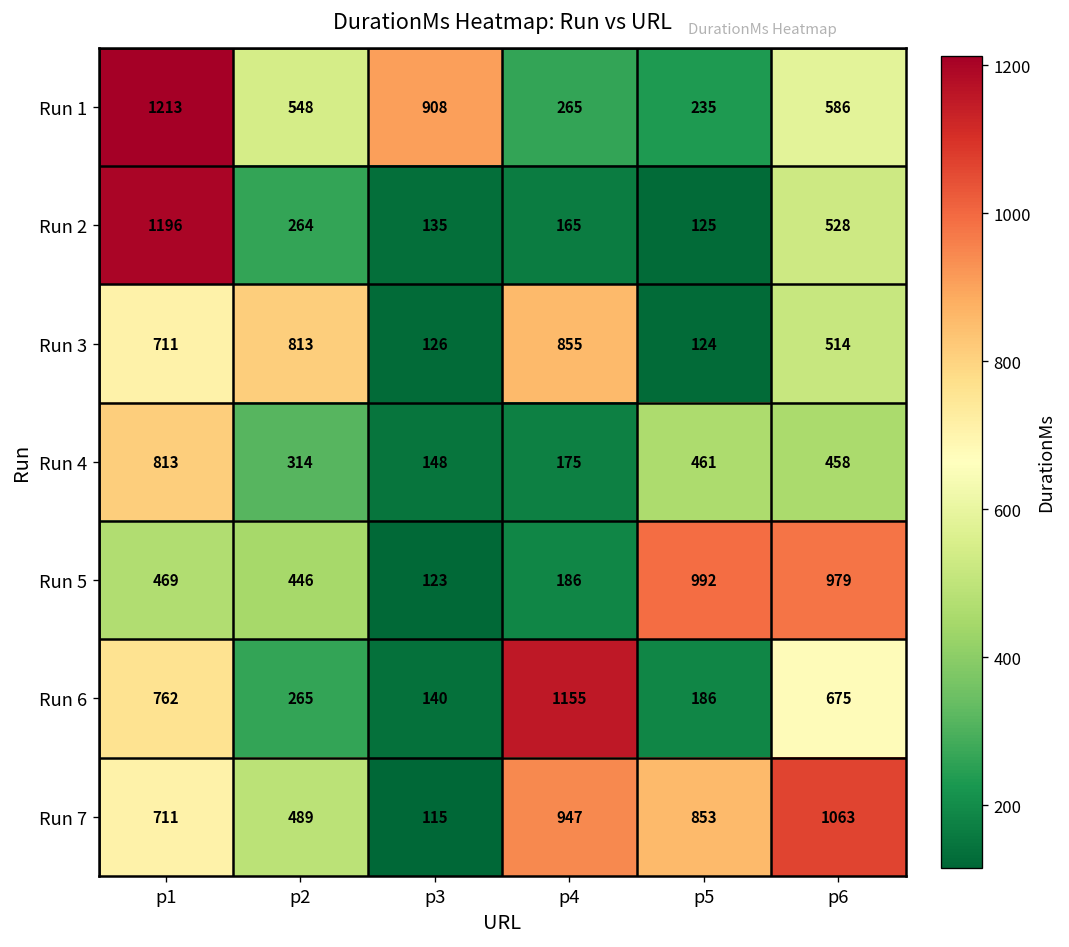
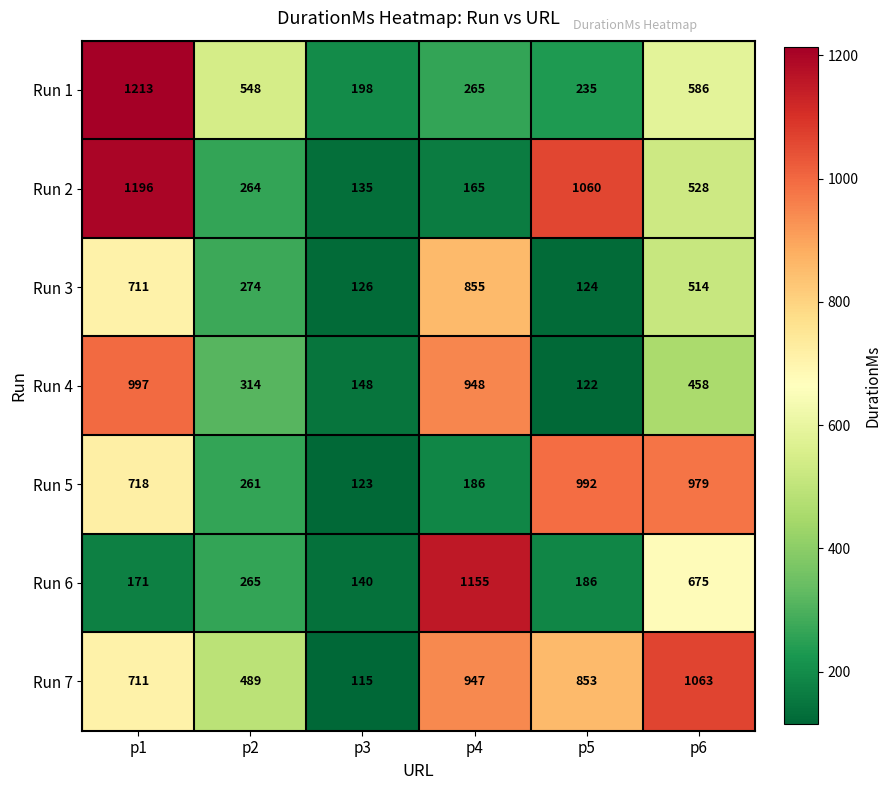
  {
    "Run 1": {
      "p1": 1213,
      "p2": 548,
-     "p3": 908,
+     "p3": 198,
      "p4": 265,
      "p5": 235,
      "p6": 586
    },
    "Run 2": {
      "p1": 1196,
      "p2": 264,
      "p3": 135,
      "p4": 165,
-     "p5": 125,
+     "p5": 1060,
      "p6": 528
    },
    "Run 3": {
      "p1": 711,
-     "p2": 813,
+     "p2": 274,
      "p3": 126,
      "p4": 855,
      "p5": 124,
      "p6": 514
    },
    "Run 4": {
-     "p1": 813,
+     "p1": 997,
      "p2": 314,
      "p3": 148,
-     "p4": 175,
-     "p5": 461,
+     "p4": 948,
+     "p5": 122,
      "p6": 458
    },
    "Run 5": {
-     "p1": 469,
-     "p2": 446,
+     "p1": 718,
+     "p2": 261,
      "p3": 123,
      "p4": 186,
      "p5": 992,
      "p6": 979
    },
    "Run 6": {
-     "p1": 762,
+     "p1": 171,
      "p2": 265,
      "p3": 140,
      "p4": 1155,
      "p5": 186,
      "p6": 675
    },
    "Run 7": {
      "p1": 711,
      "p2": 489,
      "p3": 115,
      "p4": 947,
      "p5": 853,
      "p6": 1063
    }
  }
